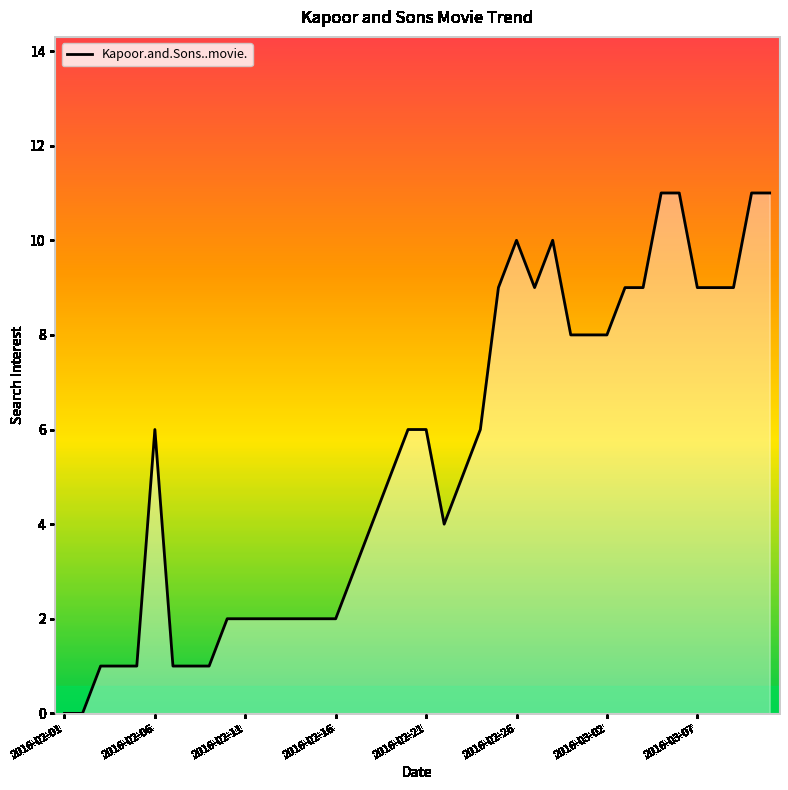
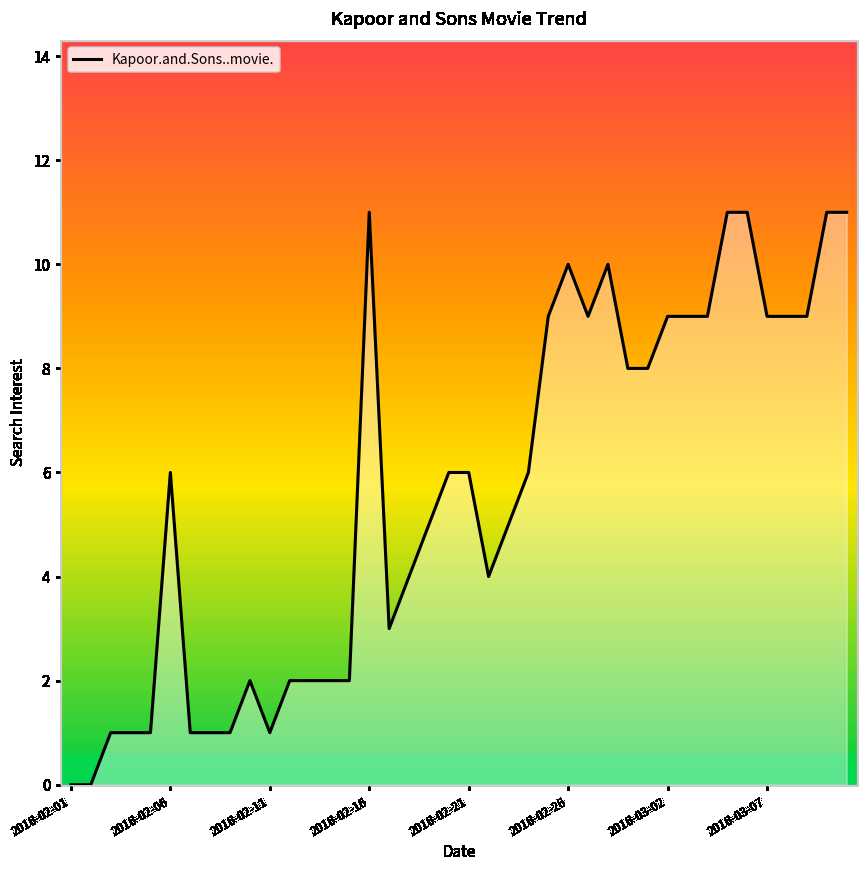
  {
    "2016-02-06": 6,
-   "2016-02-11": 2,
-   "2016-02-16": 2,
+   "2016-02-11": 1,
+   "2016-02-16": 11,
    "2016-02-21": 6,
    "2016-02-26": 10,
-   "2016-03-02": 8,
+   "2016-03-02": 9,
    "2016-03-07": 9
  }
